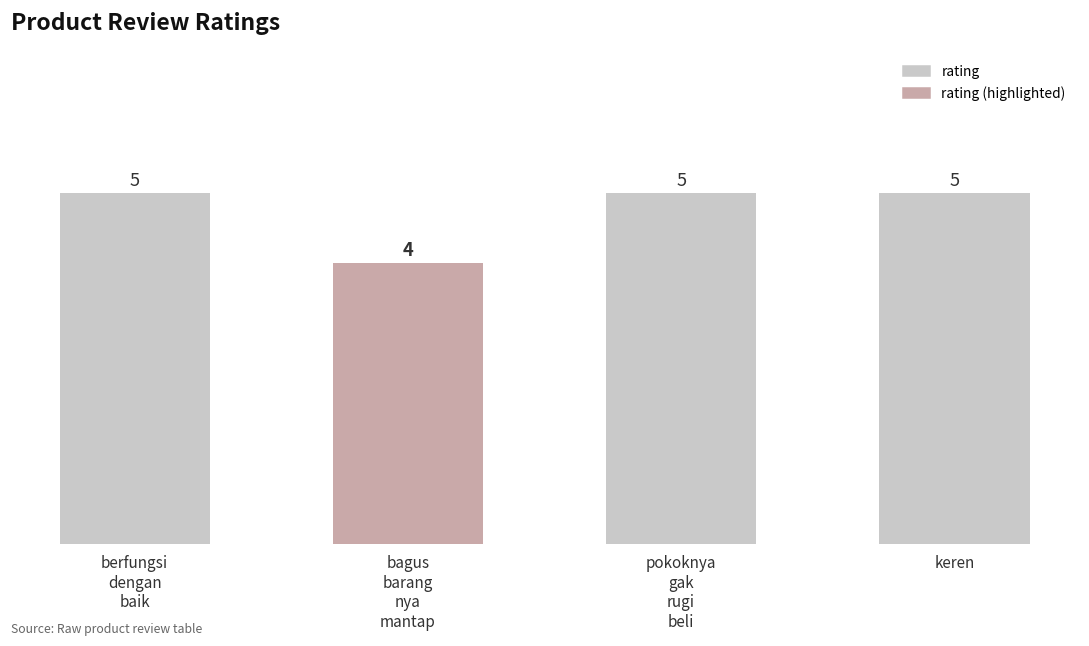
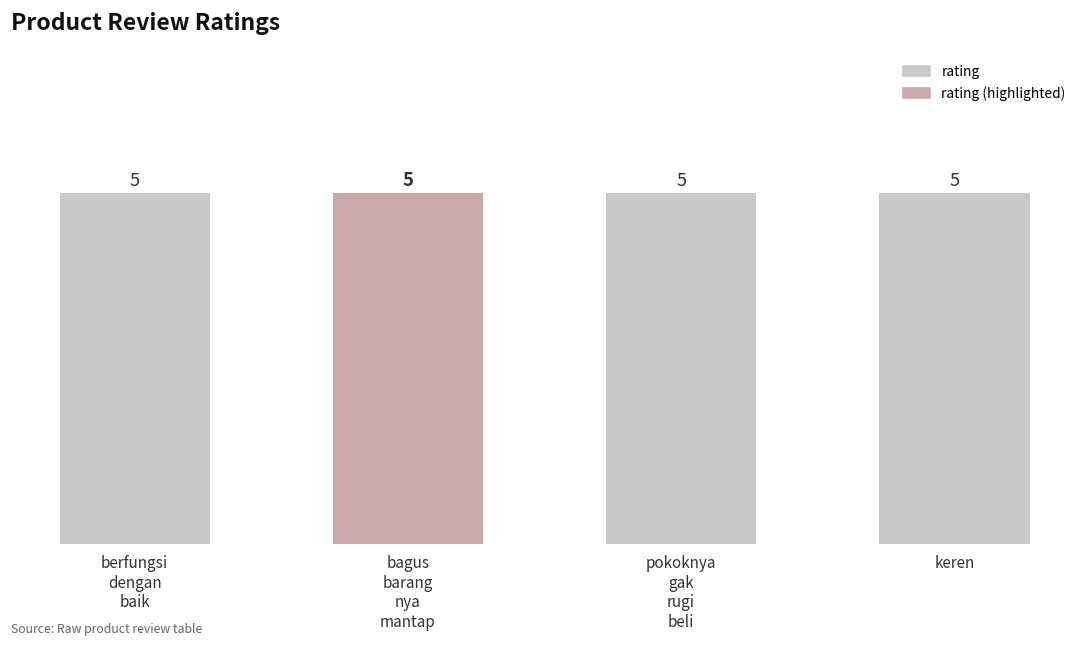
  {
    "berfungsi dengan baik": 5,
-   "bagus barang nya mantap": 4,
+   "bagus barang nya mantap": 5,
    "pokoknya gak rugi beli": 5,
    "keren": 5
  }
